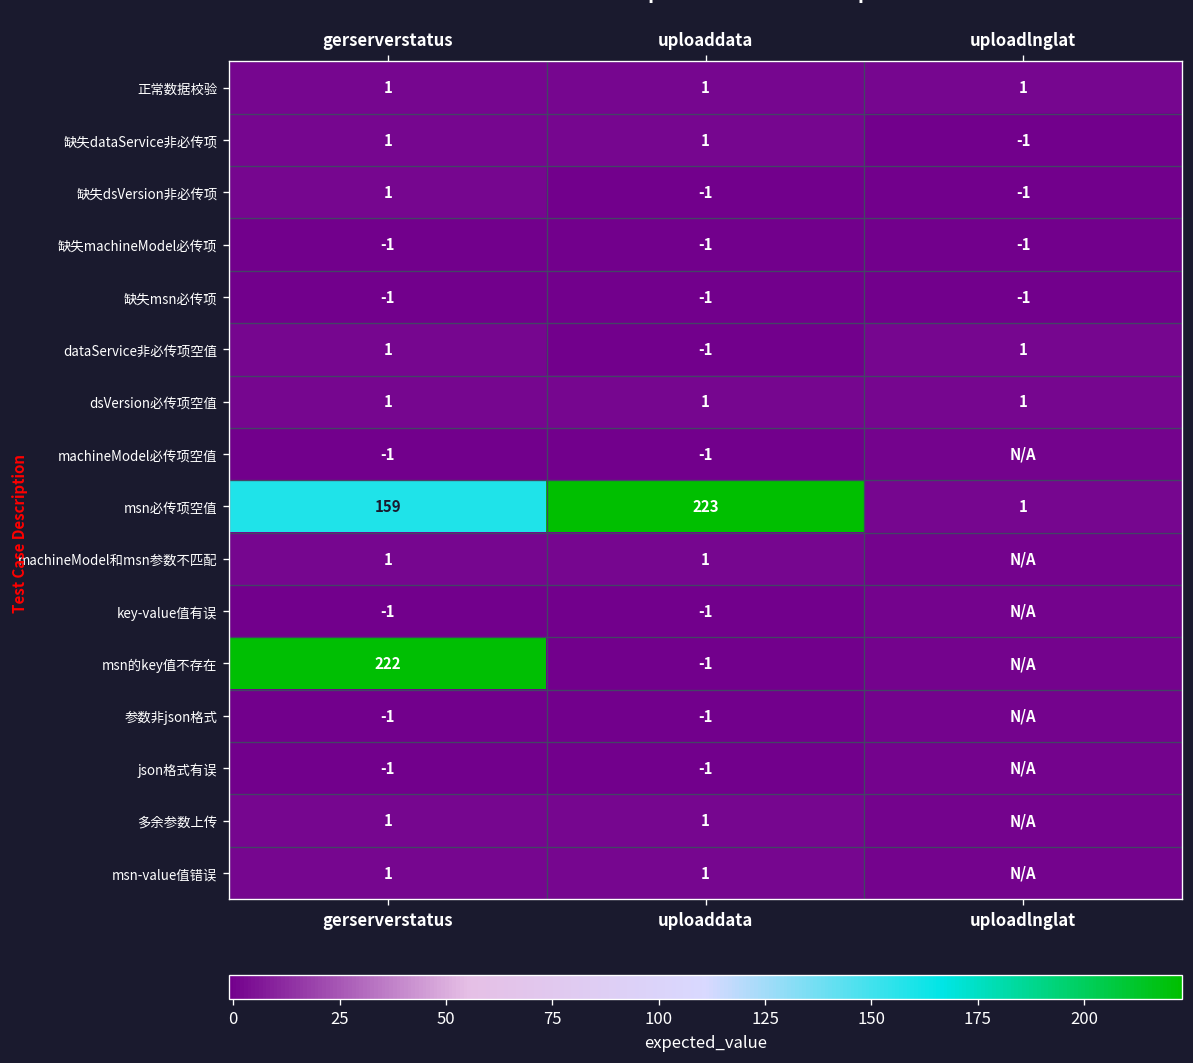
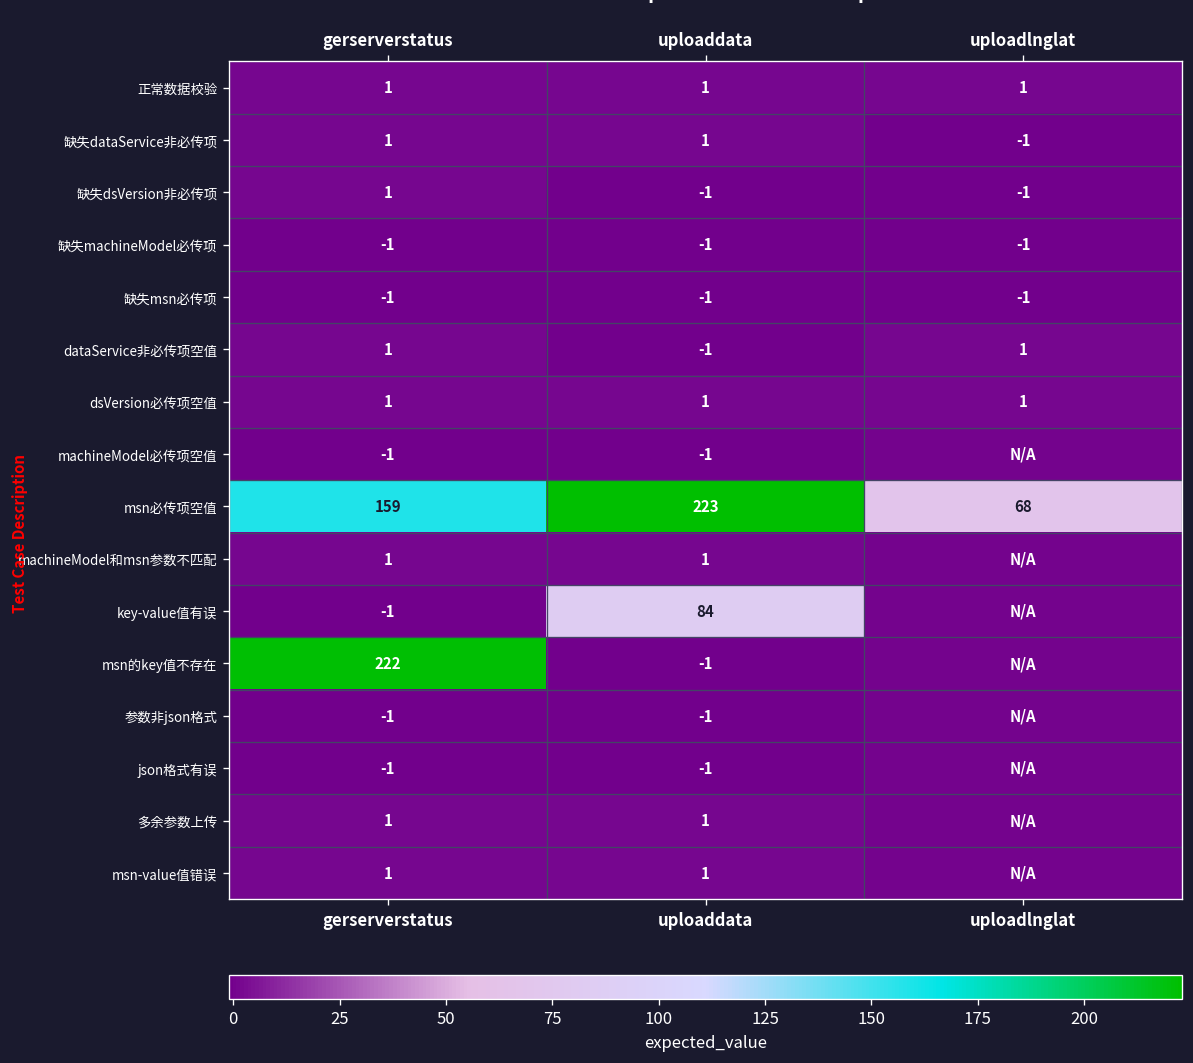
  {
    "正常数据校验": {
      "gerserverstatus": 1,
      "uploaddata": 1,
      "uploadlnglat": 1
    },
    "缺失dataService非必传项": {
      "gerserverstatus": 1,
      "uploaddata": 1,
      "uploadlnglat": -1
    },
    "缺失dsVersion非必传项": {
      "gerserverstatus": 1,
      "uploaddata": -1,
      "uploadlnglat": -1
    },
    "缺失machineModel必传项": {
      "gerserverstatus": -1,
      "uploaddata": -1,
      "uploadlnglat": -1
    },
    "缺失msn必传项": {
      "gerserverstatus": -1,
      "uploaddata": -1,
      "uploadlnglat": -1
    },
    "dataService非必传项空值": {
      "gerserverstatus": 1,
      "uploaddata": -1,
      "uploadlnglat": 1
    },
    "dsVersion必传项空值": {
      "gerserverstatus": 1,
      "uploaddata": 1,
      "uploadlnglat": 1
    },
    "machineModel必传项空值": {
      "gerserverstatus": -1,
      "uploaddata": -1
    },
    "msn必传项空值": {
      "gerserverstatus": 159,
      "uploaddata": 223,
-     "uploadlnglat": 1
+     "uploadlnglat": 68
    },
    "machineModel和msn参数不匹配": {
      "gerserverstatus": 1,
      "uploaddata": 1
    },
    "key-value值有误": {
      "gerserverstatus": -1,
-     "uploaddata": -1
+     "uploaddata": 84
    },
    "msn的key值不存在": {
      "gerserverstatus": 222,
      "uploaddata": -1
    },
    "参数非json格式": {
      "gerserverstatus": -1,
      "uploaddata": -1
    },
    "json格式有误": {
      "gerserverstatus": -1,
      "uploaddata": -1
    },
    "多余参数上传": {
      "gerserverstatus": 1,
      "uploaddata": 1
    },
    "msn-value值错误": {
      "gerserverstatus": 1,
      "uploaddata": 1
    }
  }
